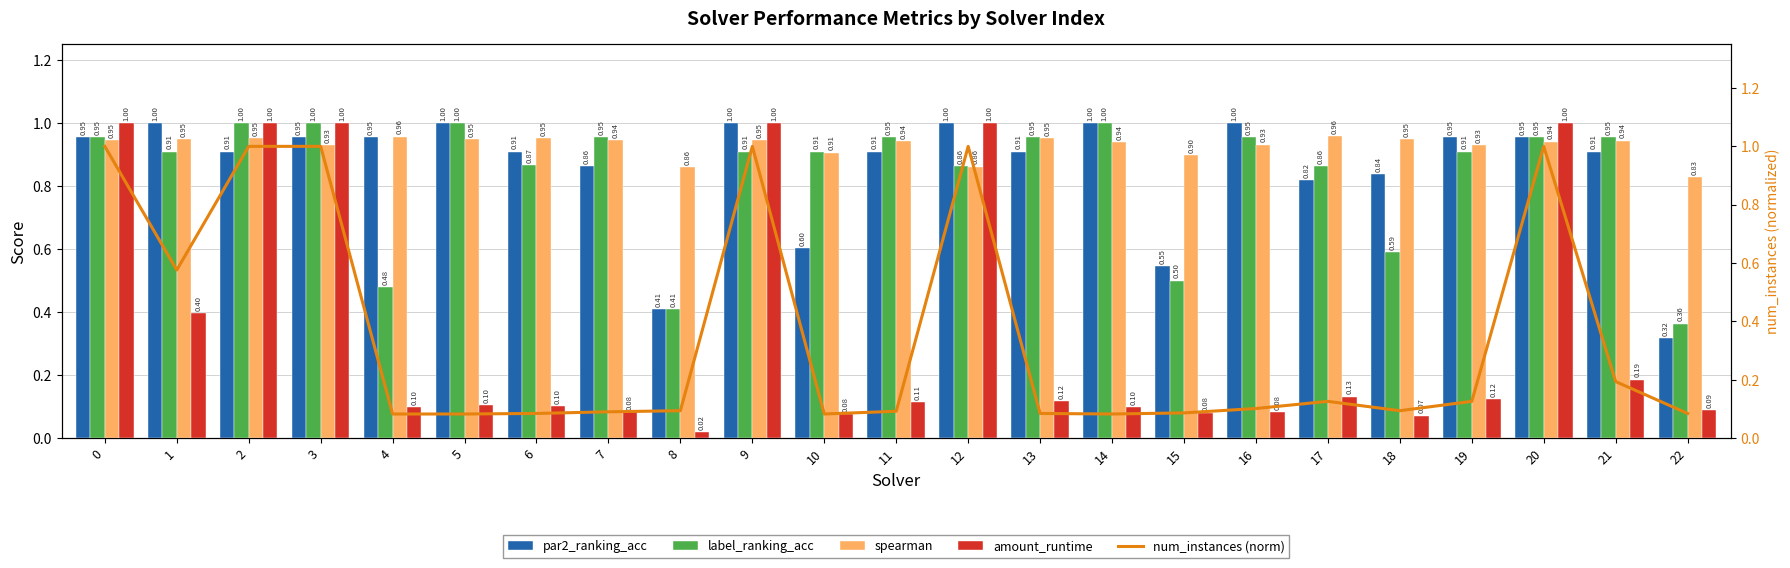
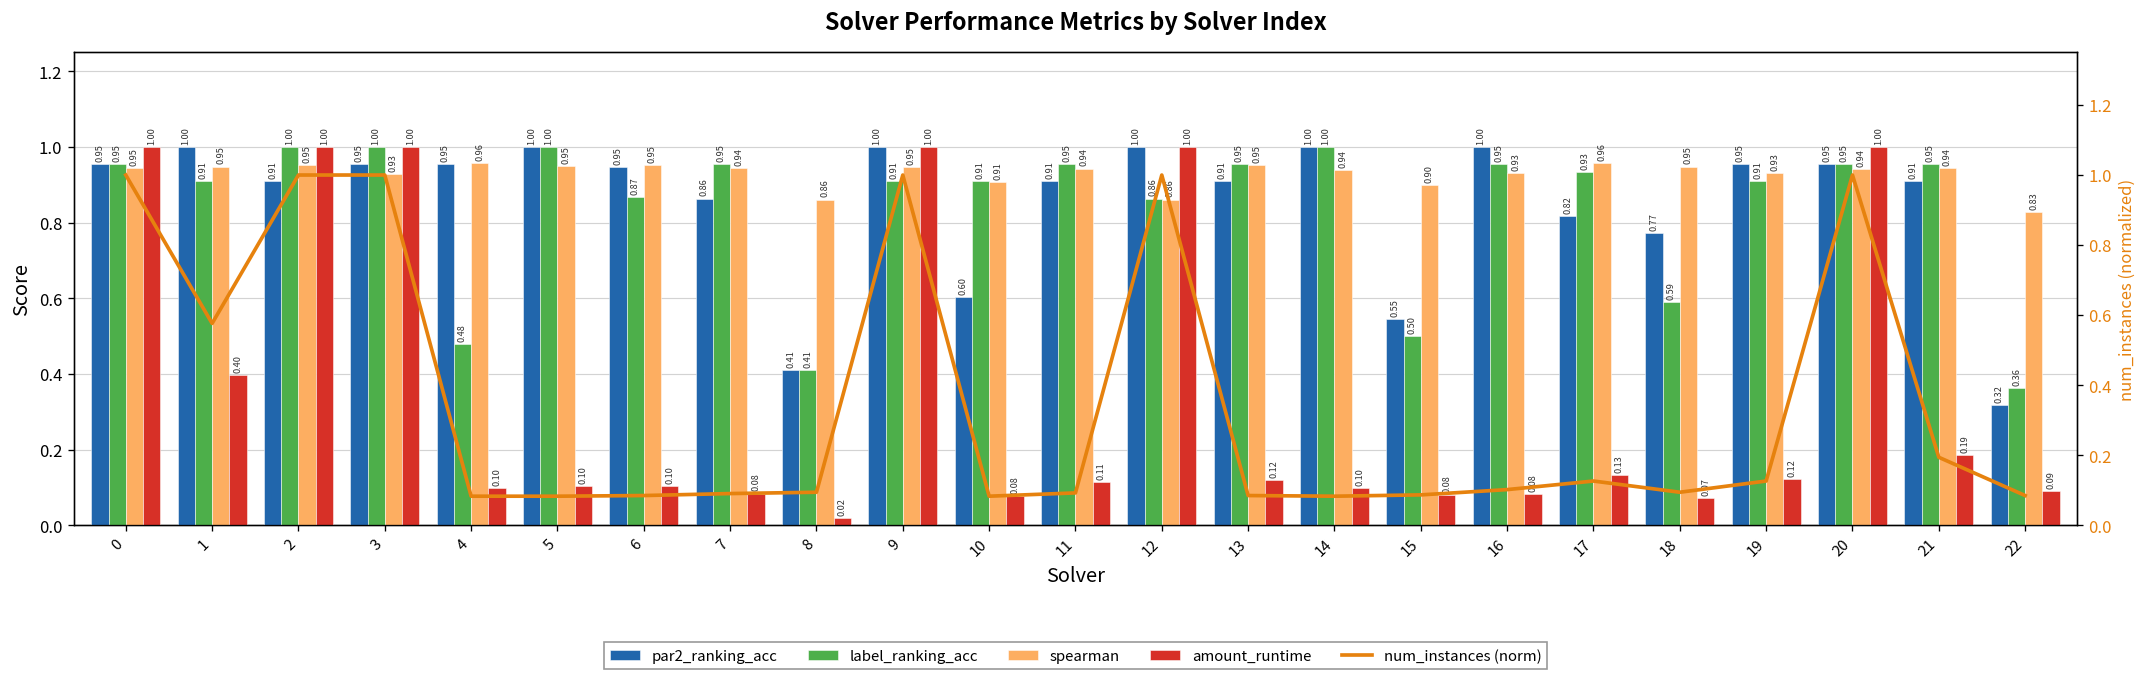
  {
    "par2_ranking_acc": {
      "0": 0.95,
      "1": 1.00,
      "2": 0.91,
      "3": 0.95,
      "4": 0.95,
      "5": 1.00,
-     "6": 0.91,
+     "6": 0.95,
      "7": 0.86,
      "8": 0.41,
      "9": 1.00,
      "10": 0.60,
      "11": 0.91,
      "12": 1.00,
      "13": 0.91,
      "14": 1.00,
      "15": 0.55,
      "16": 1.00,
      "17": 0.82,
-     "18": 0.84,
+     "18": 0.77,
      "19": 0.95,
      "20": 0.95,
      "21": 0.91,
      "22": 0.32
    },
    "label_ranking_acc": {
      "0": 0.95,
      "1": 0.91,
      "2": 1.00,
      "3": 1.00,
      "4": 0.48,
      "5": 1.00,
      "6": 0.87,
      "7": 0.95,
      "8": 0.41,
      "9": 0.91,
      "10": 0.91,
      "11": 0.95,
      "12": 0.86,
      "13": 0.95,
      "14": 1.00,
      "15": 0.50,
      "16": 0.95,
-     "17": 0.86,
+     "17": 0.93,
      "18": 0.59,
      "19": 0.91,
      "20": 0.95,
      "21": 0.95,
      "22": 0.36
    },
    "spearman": {
      "0": 0.95,
      "1": 0.95,
      "2": 0.95,
      "3": 0.93,
      "4": 0.96,
      "5": 0.95,
      "6": 0.95,
      "7": 0.94,
      "8": 0.86,
      "9": 0.95,
      "10": 0.91,
      "11": 0.94,
      "12": 0.86,
      "13": 0.95,
      "14": 0.94,
      "15": 0.90,
      "16": 0.93,
      "17": 0.96,
      "18": 0.95,
      "19": 0.93,
      "20": 0.94,
      "21": 0.94,
      "22": 0.83
    },
    "amount_runtime": {
      "0": 1.00,
      "1": 0.40,
      "2": 1.00,
      "3": 1.00,
      "4": 0.10,
      "5": 0.10,
      "6": 0.10,
      "7": 0.08,
      "8": 0.02,
      "9": 1.00,
      "10": 0.08,
      "11": 0.11,
      "12": 1.00,
      "13": 0.12,
      "14": 0.10,
      "15": 0.08,
      "16": 0.08,
      "17": 0.13,
      "18": 0.07,
      "19": 0.12,
      "20": 1.00,
      "21": 0.19,
      "22": 0.09
    }
  }
